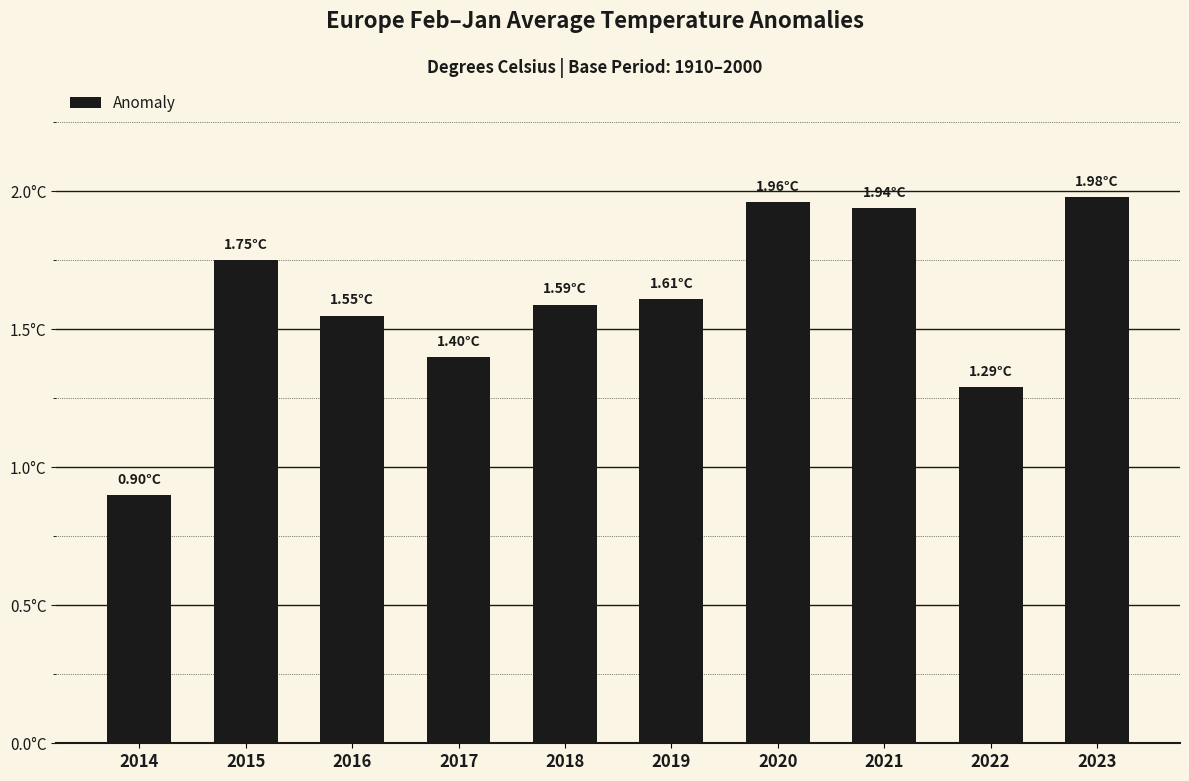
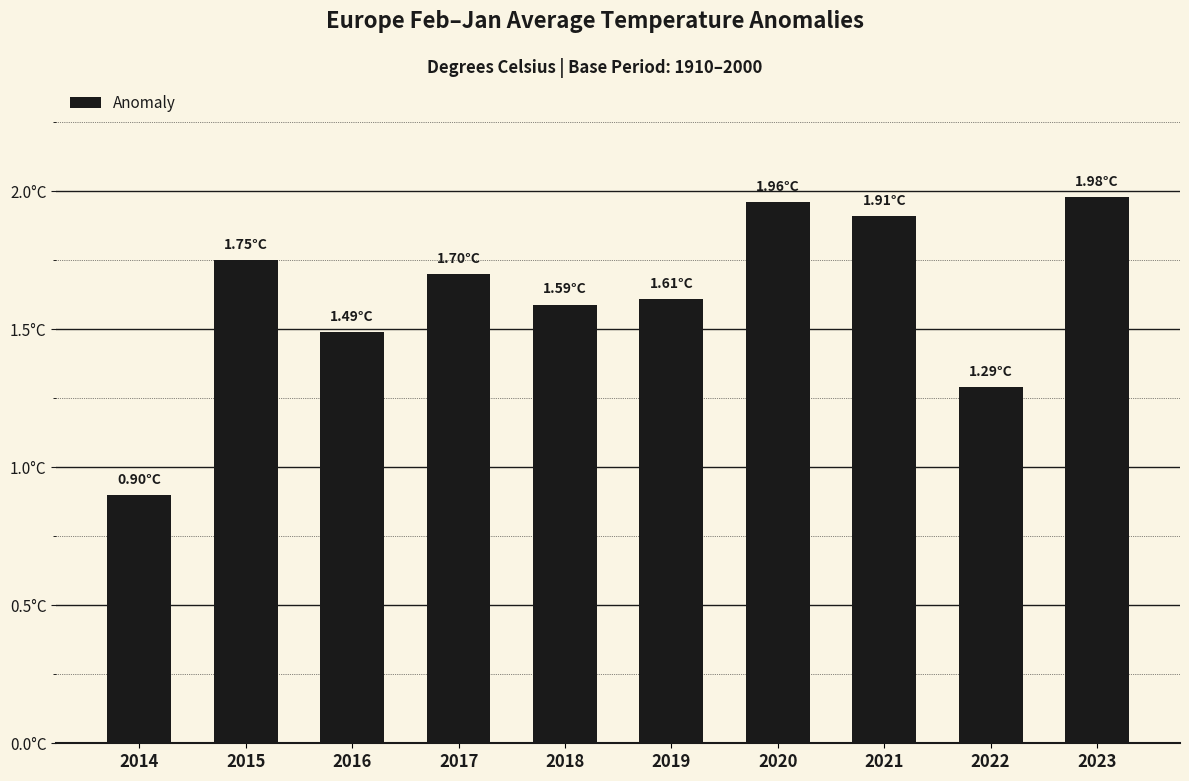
  {
    "2014": "0.90°C",
    "2015": "1.75°C",
-   "2016": "1.55°C",
-   "2017": "1.40°C",
+   "2016": "1.49°C",
+   "2017": "1.70°C",
    "2018": "1.59°C",
    "2019": "1.61°C",
    "2020": "1.96°C",
-   "2021": "1.94°C",
+   "2021": "1.91°C",
    "2022": "1.29°C",
    "2023": "1.98°C"
  }
